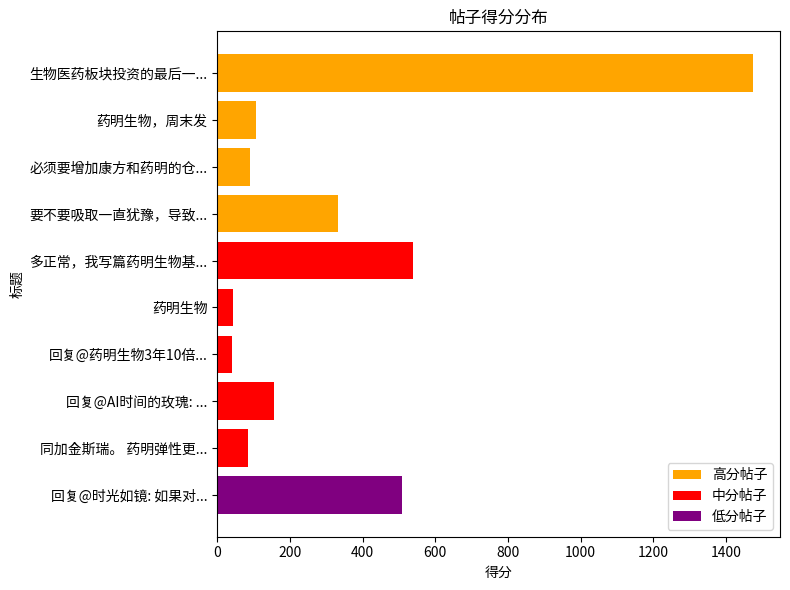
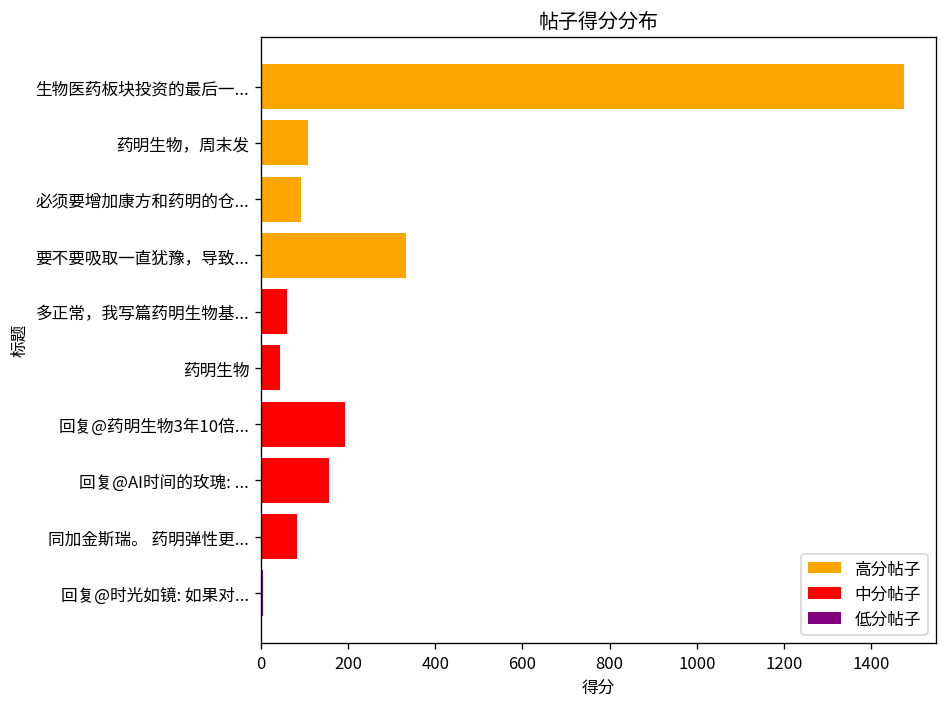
  {
    "生物医药板块投资的最后一...": 1480,
    "药明生物，周末发": 110,
    "必须要增加康方和药明的仓...": 90,
    "要不要吸取一直犹豫，导致...": 330,
-   "多正常，我写篇药明生物基...": 540,
+   "多正常，我写篇药明生物基...": 60,
    "药明生物": 40,
-   "回复@药明生物3年10倍...": 40,
+   "回复@药明生物3年10倍...": 190,
    "回复@AI时间的玫瑰: ...": 160,
    "同加金斯瑞。 药明弹性更...": 80,
-   "回复@时光如镜: 如果对...": 510
+   "回复@时光如镜: 如果对...": 0
  }
